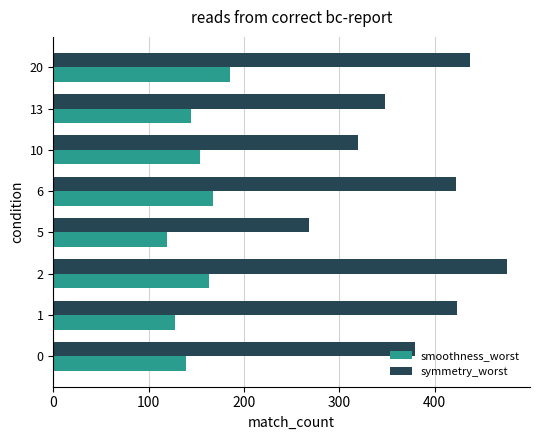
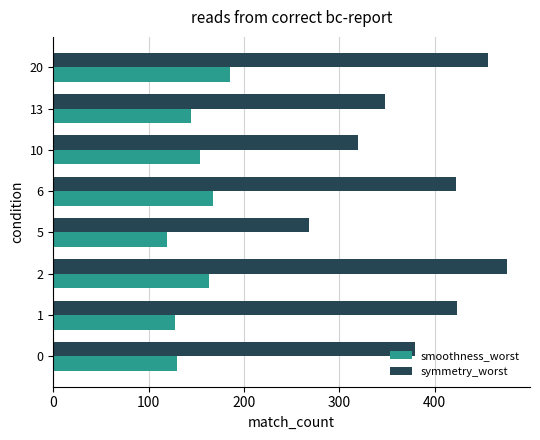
  {
    "smoothness_worst": {
      "20": 190,
      "13": 140,
      "10": 150,
      "6": 170,
      "5": 120,
      "2": 160,
      "1": 130,
-     "0": 140
+     "0": 130
    },
    "symmetry_worst": {
-     "20": 440,
+     "20": 460,
      "13": 350,
      "10": 320,
      "6": 420,
      "5": 270,
      "2": 480,
      "1": 420,
      "0": 380
    }
  }
